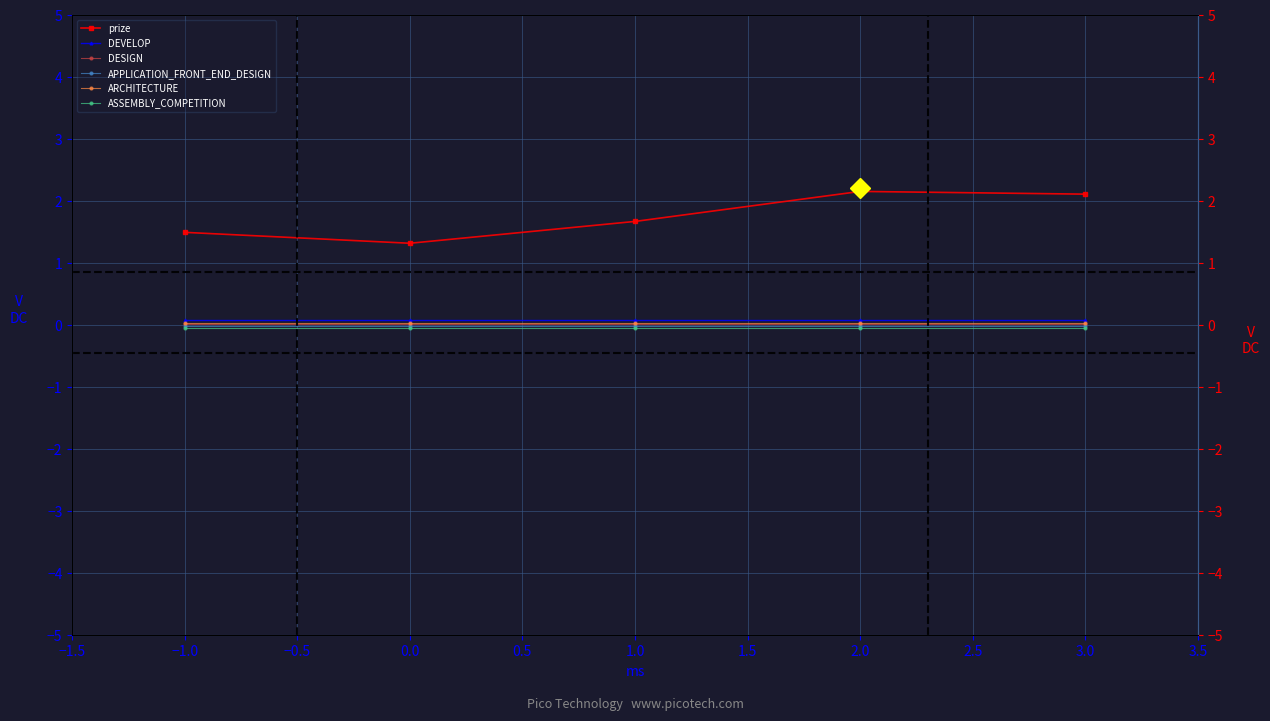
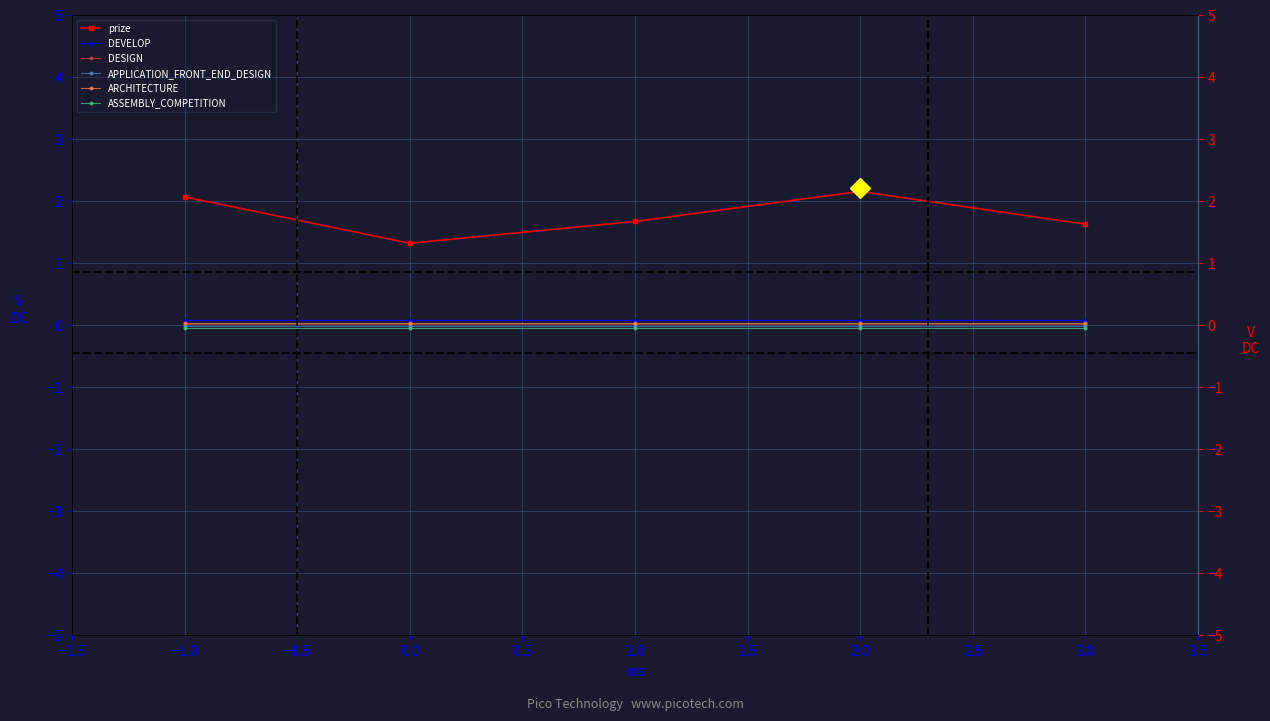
  {
    "prize": {
-     "−1.0": 1.5,
+     "−1.0": 2.1,
      "0.0": 1.3,
      "1.0": 1.7,
      "2.0": 2.2,
-     "3.0": 2.1
+     "3.0": 1.6
    }
  }
